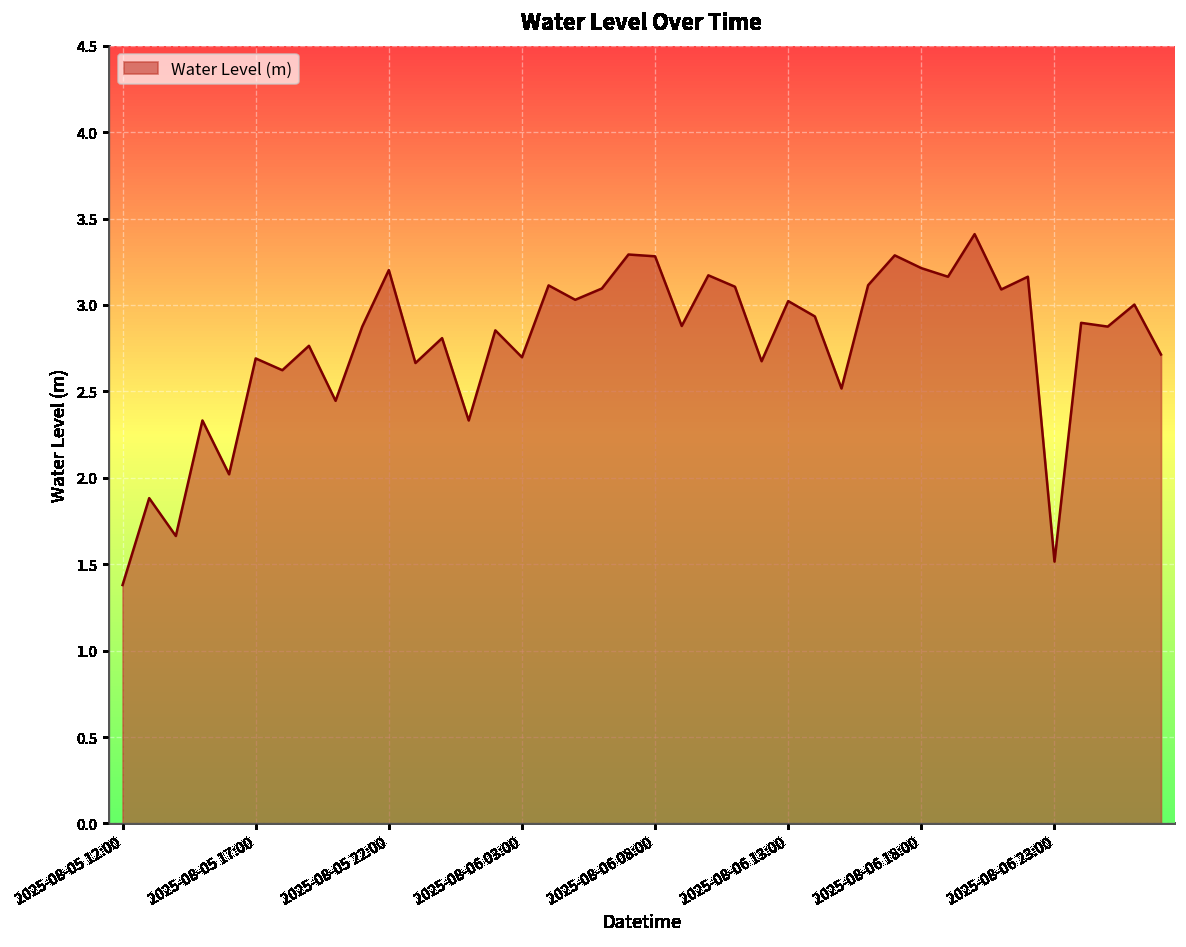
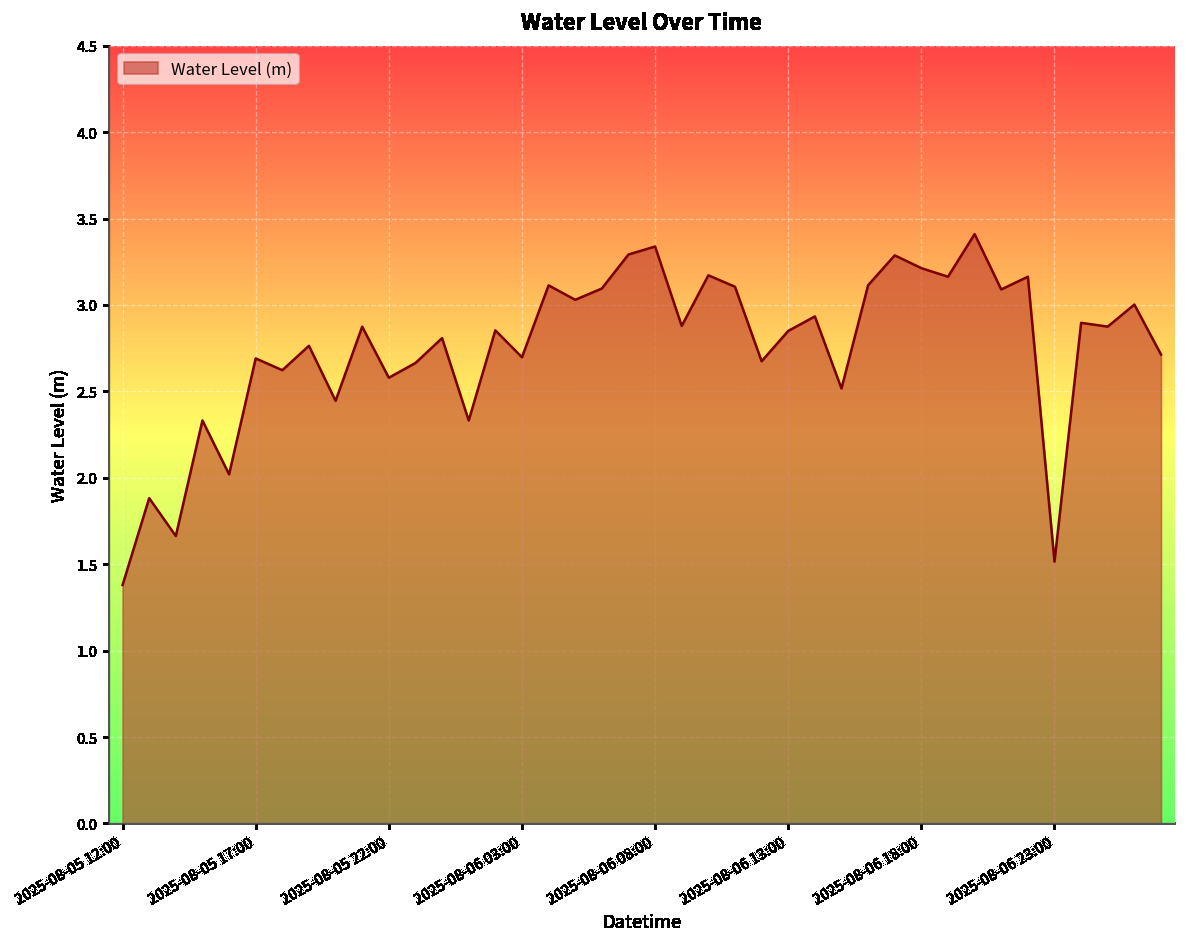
  {
    "2025-08-05 12:00": 1.38,
    "2025-08-05 17:00": 2.69,
-   "2025-08-05 22:00": 3.20,
+   "2025-08-05 22:00": 2.58,
    "2025-08-06 03:00": 2.70,
-   "2025-08-06 08:00": 3.28,
-   "2025-08-06 13:00": 3.02,
+   "2025-08-06 08:00": 3.34,
+   "2025-08-06 13:00": 2.85,
    "2025-08-06 18:00": 3.21,
    "2025-08-06 23:00": 1.51
  }
